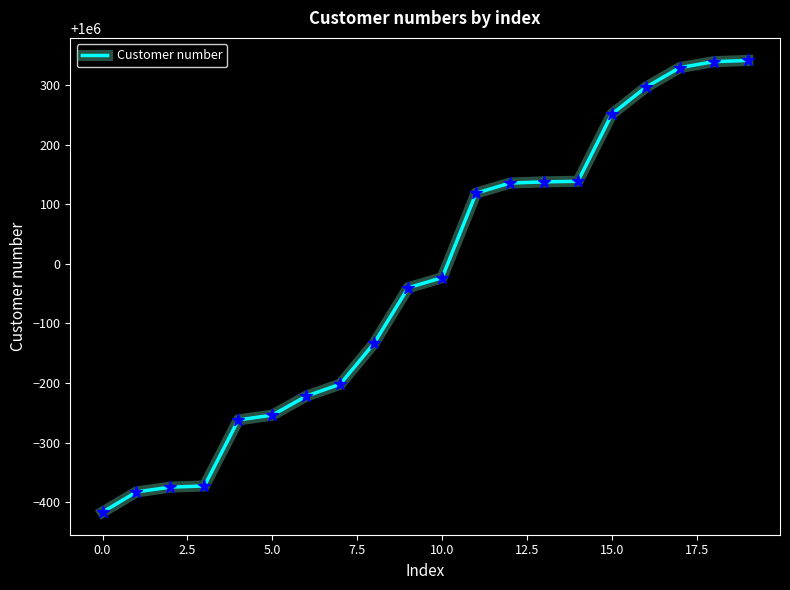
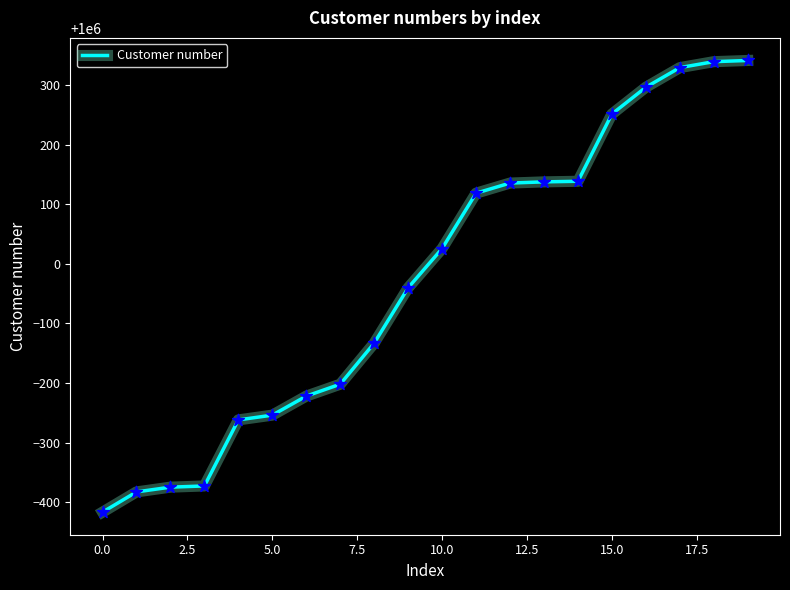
  {
    "0.0": 999580,
    "5.0": 999750,
-   "10.0": 999980,
+   "10.0": 1000030,
    "15.0": 1000250
  }
